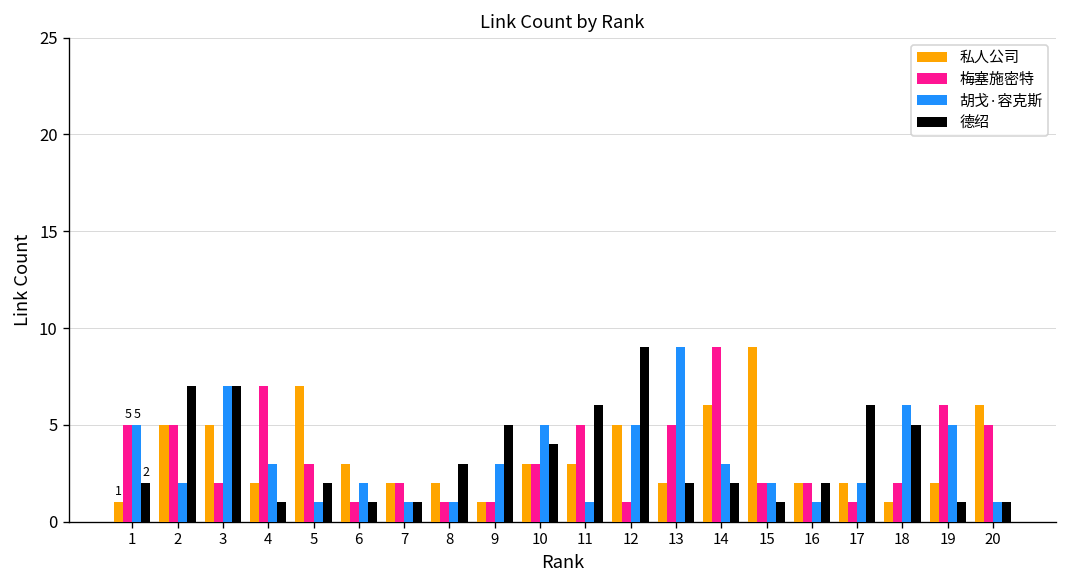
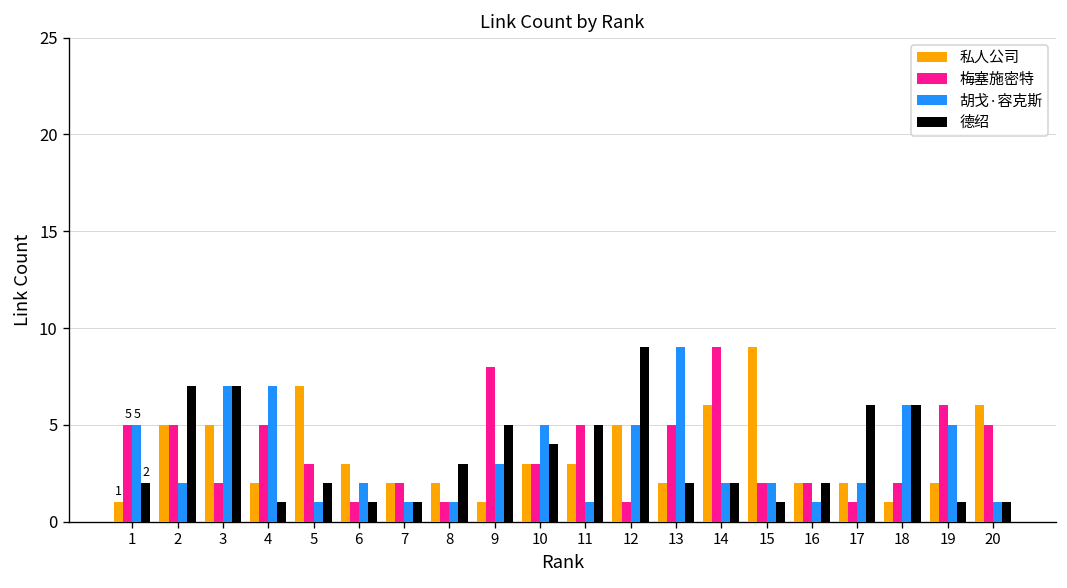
  {
    "私人公司": {
      "1": 1
    },
    "梅塞施密特": {
      "3": 2,
-     "4": 7,
+     "4": 5,
      "5": 3,
      "6": 1,
      "7": 2,
      "8": 1,
-     "9": 1,
+     "9": 8,
      "10": 3,
      "11": 5,
      "12": 1,
      "13": 5,
      "14": 9,
      "15": 2,
      "16": 2,
      "17": 1,
      "18": 2,
      "19": 6,
      "20": 5
    },
    "胡戈·容克斯": {
      "3": 7,
-     "4": 3,
+     "4": 7,
      "5": 1,
      "6": 2,
      "7": 1,
      "8": 1,
      "9": 3,
      "10": 5,
      "11": 1,
      "12": 5,
      "13": 9,
-     "14": 3,
+     "14": 2,
      "15": 2,
      "16": 1,
      "17": 2,
      "18": 6,
      "19": 5,
      "20": 1
    },
    "德绍": {
      "2": 7,
      "3": 7,
      "4": 1,
      "5": 2,
      "6": 1,
      "7": 1,
      "8": 3,
      "9": 5,
      "10": 4,
-     "11": 6,
+     "11": 5,
      "12": 9,
      "13": 2,
      "14": 2,
      "15": 1,
      "16": 2,
      "17": 6,
-     "18": 5,
+     "18": 6,
      "19": 1,
      "20": 1
    }
  }
